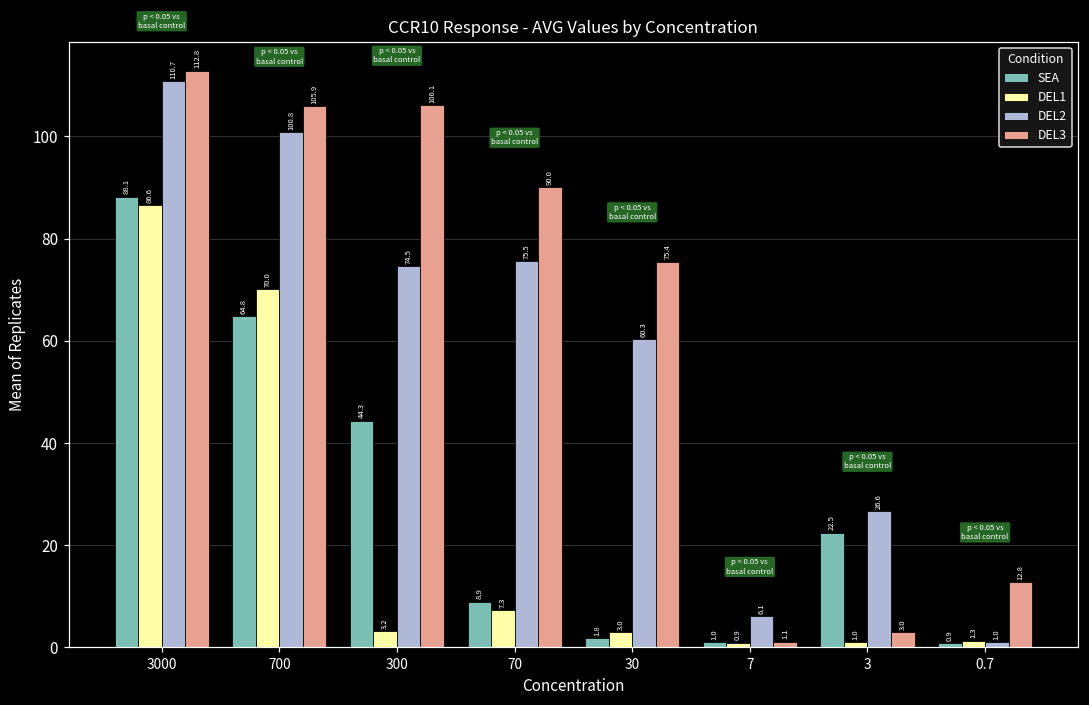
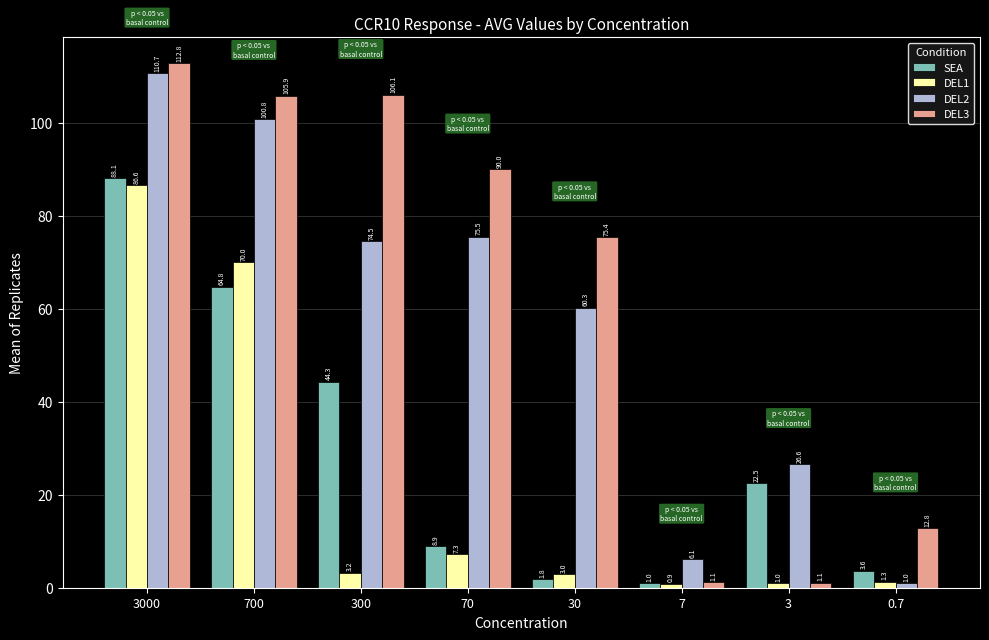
  {
    "SEA": {
      "3000": 88.1,
      "700": 64.8,
      "300": 44.3,
      "70": 8.9,
      "30": 1.8,
      "7": 1.0,
      "3": 22.5,
-     "0.7": 0.9
+     "0.7": 3.6
    },
    "DEL1": {
      "3000": 86.6,
      "700": 70.0,
      "300": 3.2,
      "70": 7.3,
      "30": 3.0,
      "7": 0.9,
      "3": 1.0,
      "0.7": 1.3
    },
    "DEL2": {
      "3000": 110.7,
      "700": 100.8,
      "300": 74.5,
      "70": 75.5,
      "30": 60.3,
      "7": 6.1,
      "3": 26.6,
      "0.7": 1.0
    },
    "DEL3": {
      "3000": 112.8,
      "700": 105.9,
      "300": 106.1,
      "70": 90.0,
      "30": 75.4,
      "7": 1.1,
-     "3": 3.0,
+     "3": 1.1,
      "0.7": 12.8
    }
  }
